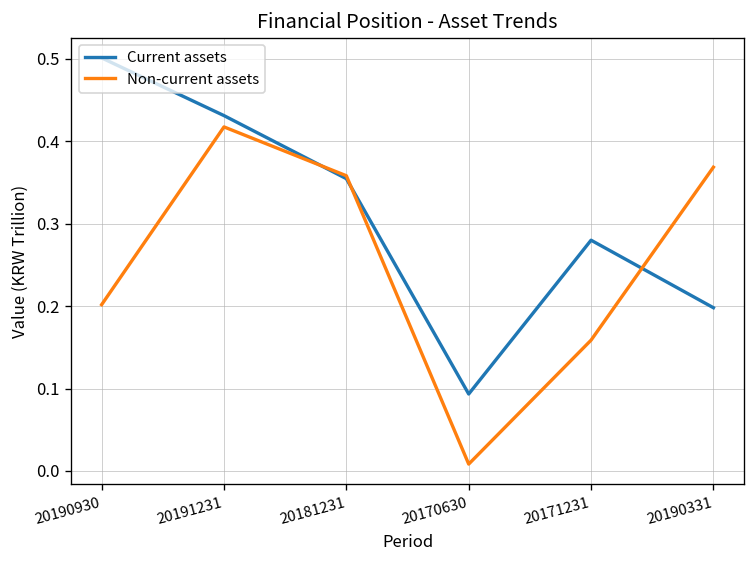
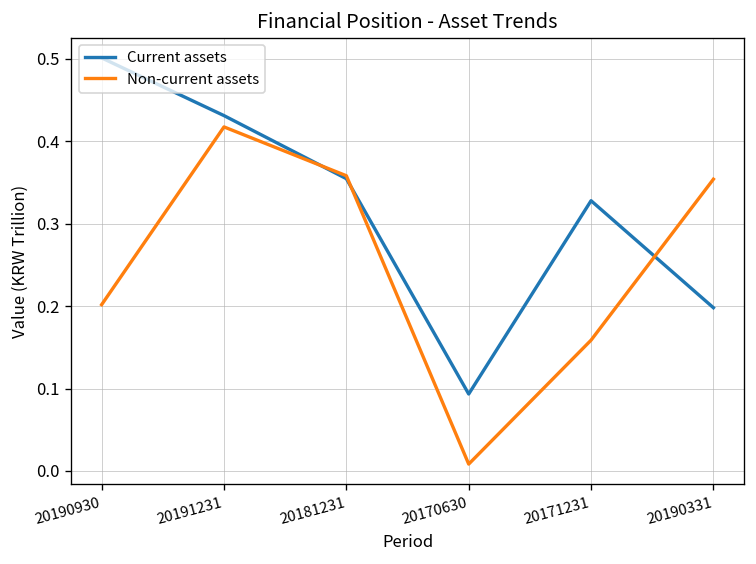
  {
    "Current assets": {
      "20191231": 0.43,
      "20170630": 0.09,
-     "20171231": 0.28,
+     "20171231": 0.33,
      "20190331": 0.20
    },
    "Non-current assets": {
      "20190930": 0.20,
      "20191231": 0.42,
      "20170630": 0.01,
      "20171231": 0.16,
-     "20190331": 0.37
+     "20190331": 0.35
    }
  }
